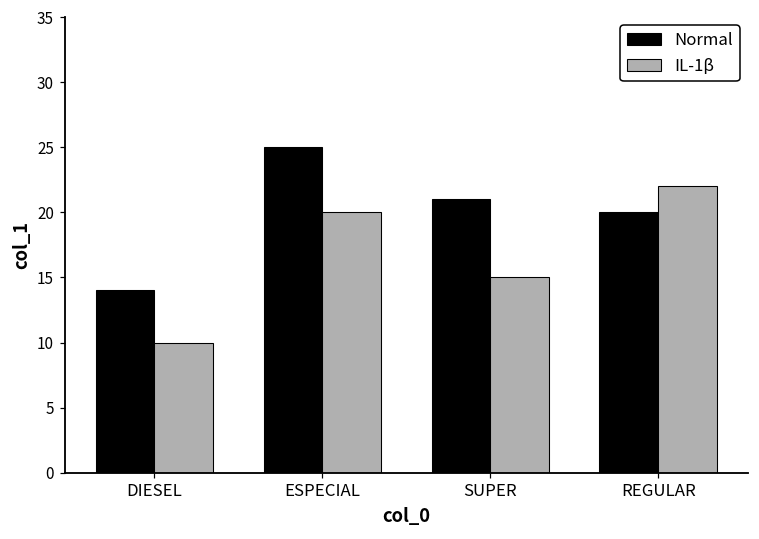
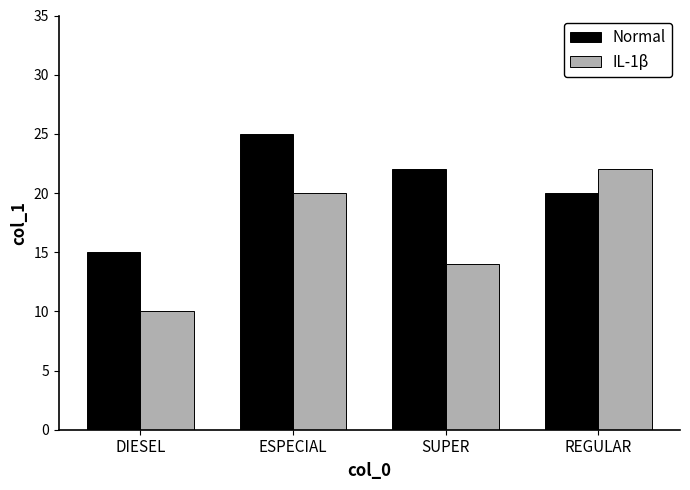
  {
    "Normal": {
-     "DIESEL": 14,
+     "DIESEL": 15,
      "ESPECIAL": 25,
-     "SUPER": 21,
+     "SUPER": 22,
      "REGULAR": 20
    },
    "IL-1β": {
      "DIESEL": 10,
      "ESPECIAL": 20,
-     "SUPER": 15,
+     "SUPER": 14,
      "REGULAR": 22
    }
  }
